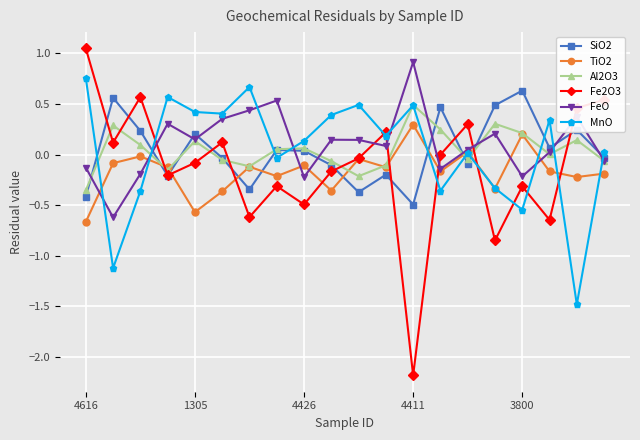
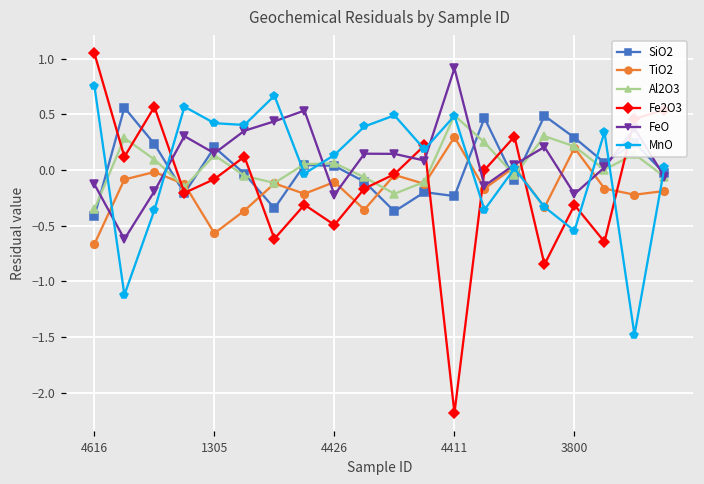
  {
    "SiO2": {
      "4616": -0.42,
      "1305": 0.20,
-     "4411": -0.49,
-     "3800": 0.63
+     "4411": -0.23,
+     "3800": 0.29
    },
    "TiO2": {
      "4616": -0.67,
      "1305": -0.57,
      "4426": -0.11,
      "4411": 0.30
    },
    "Al2O3": {
      "4616": -0.35
    },
    "Fe2O3": {
      "4616": 1.05,
      "1305": -0.08,
      "4426": -0.49,
      "4411": -2.18,
      "3800": -0.31
    },
    "FeO": {
      "4616": -0.13,
      "4426": -0.22,
      "4411": 0.91,
      "3800": -0.22
    },
    "MnO": {
      "4616": 0.75,
      "1305": 0.42,
      "4426": 0.13,
      "3800": -0.55
    }
  }
